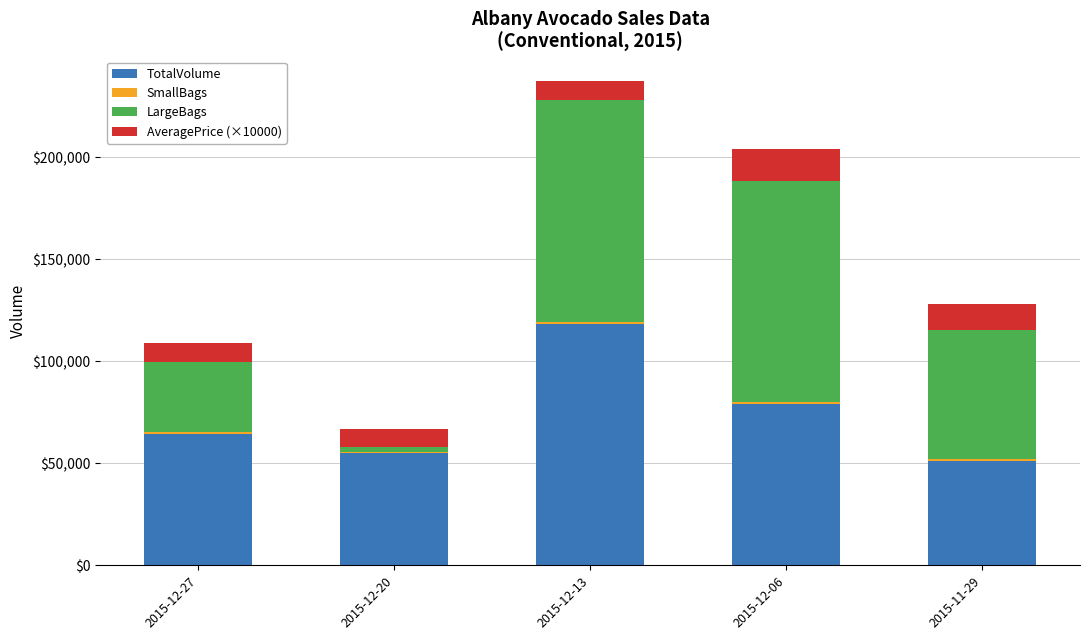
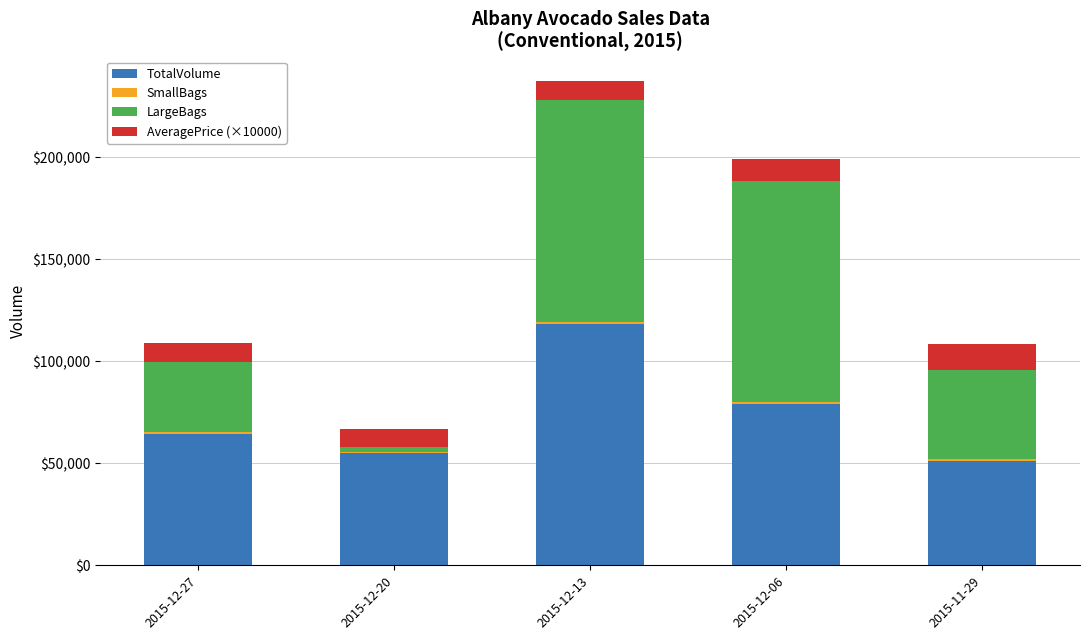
  {
    "TotalVolume": {
      "2015-12-27": "$64,000",
      "2015-12-20": "$55,000",
      "2015-12-13": "$118,000",
      "2015-12-06": "$79,000",
      "2015-11-29": "$51,000"
    },
    "LargeBags": {
      "2015-12-27": "$35,000",
      "2015-12-20": "$2,000",
      "2015-12-13": "$109,000",
      "2015-12-06": "$108,000",
-     "2015-11-29": "$63,000"
+     "2015-11-29": "$44,000"
    },
    "AveragePrice (×10000)": {
      "2015-12-27": "$9,000",
      "2015-12-20": "$9,000",
      "2015-12-13": "$9,000",
-     "2015-12-06": "$16,000",
+     "2015-12-06": "$11,000",
      "2015-11-29": "$13,000"
    }
  }
